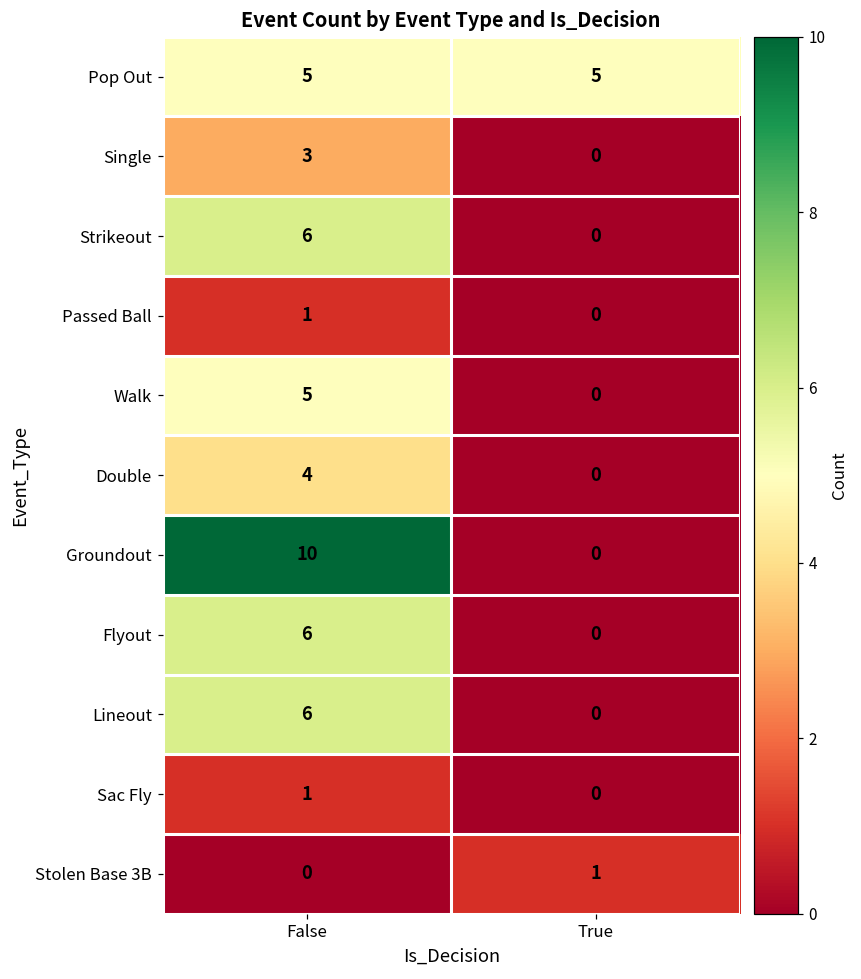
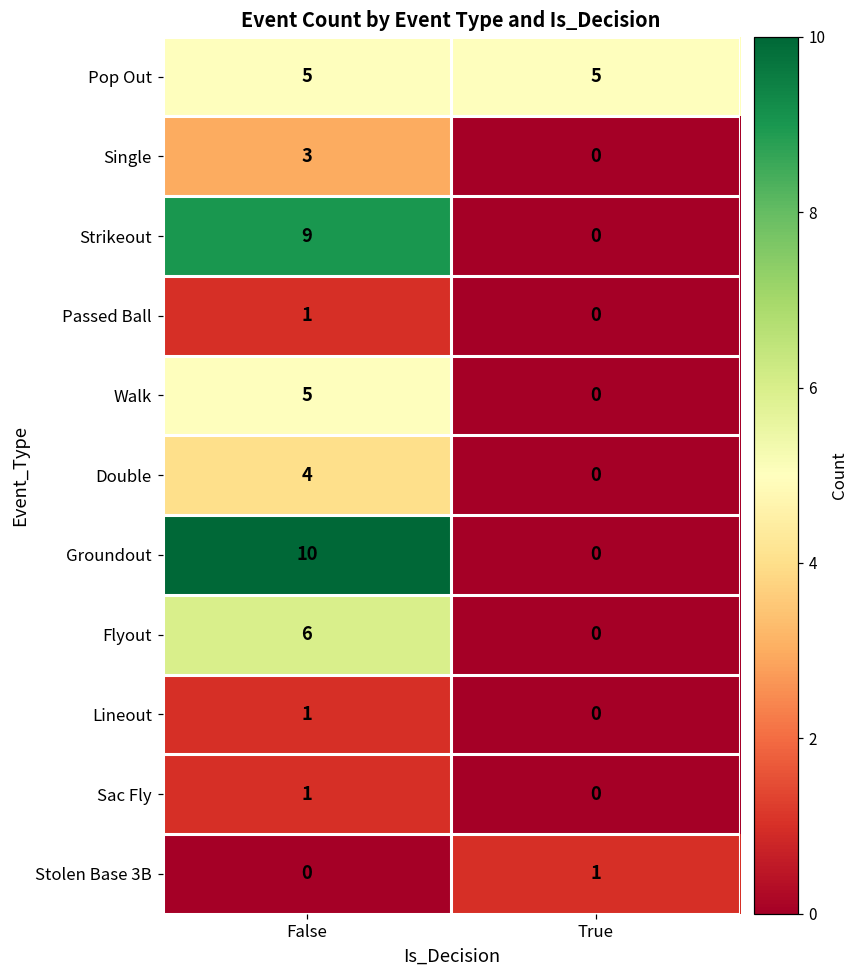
  {
    "Pop Out": {
      "False": 5,
      "True": 5
    },
    "Single": {
      "False": 3,
      "True": 0
    },
    "Strikeout": {
-     "False": 6,
+     "False": 9,
      "True": 0
    },
    "Passed Ball": {
      "False": 1,
      "True": 0
    },
    "Walk": {
      "False": 5,
      "True": 0
    },
    "Double": {
      "False": 4,
      "True": 0
    },
    "Groundout": {
      "False": 10,
      "True": 0
    },
    "Flyout": {
      "False": 6,
      "True": 0
    },
    "Lineout": {
-     "False": 6,
+     "False": 1,
      "True": 0
    },
    "Sac Fly": {
      "False": 1,
      "True": 0
    },
    "Stolen Base 3B": {
      "False": 0,
      "True": 1
    }
  }
